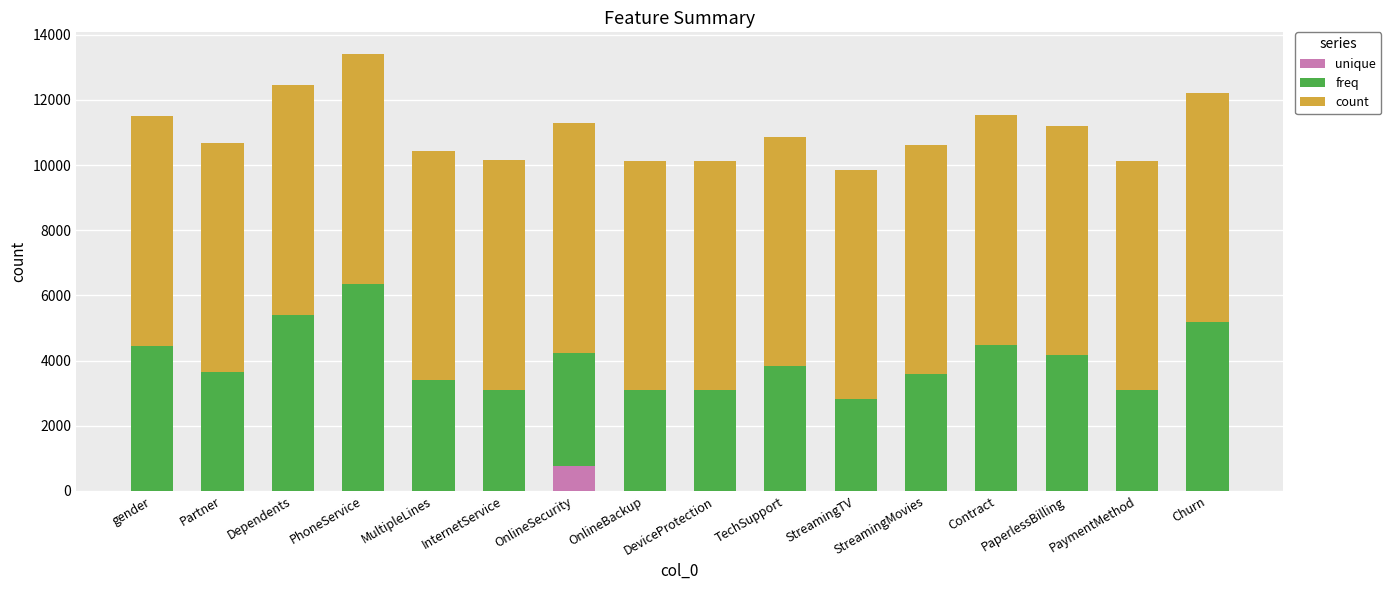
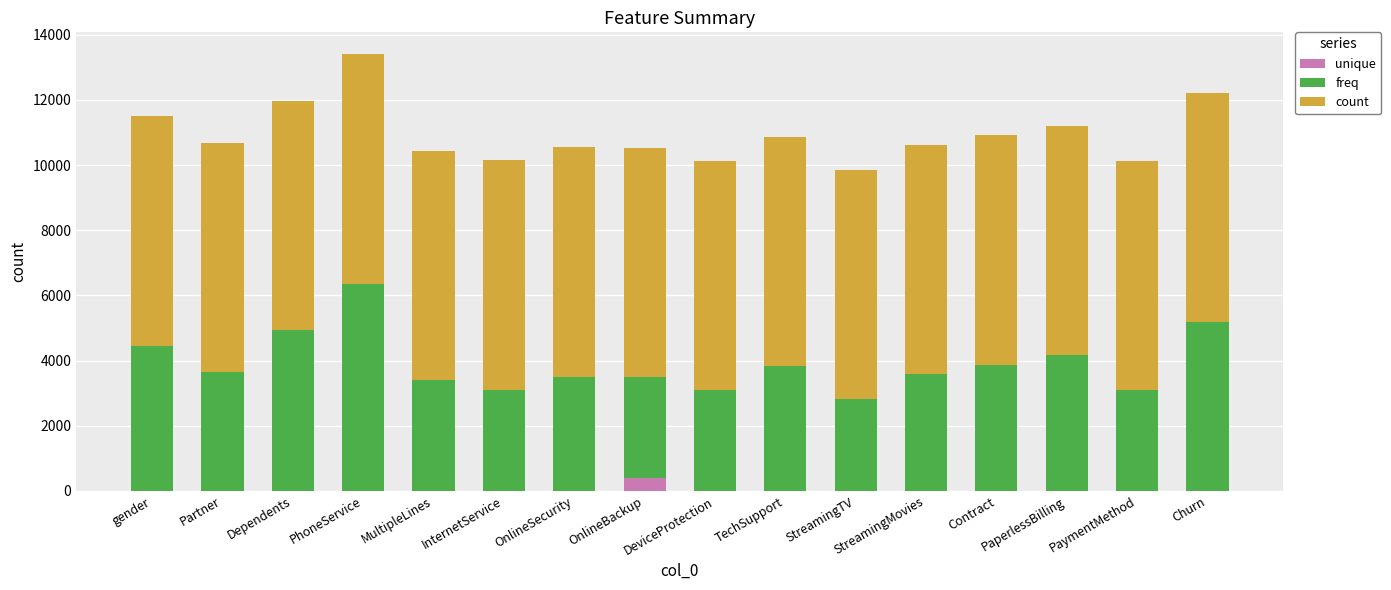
  {
    "unique": {
-     "OnlineSecurity": 800,
-     "OnlineBackup": 0
+     "OnlineSecurity": 0,
+     "OnlineBackup": 400
    },
    "freq": {
      "gender": 4500,
      "Partner": 3600,
-     "Dependents": 5400,
+     "Dependents": 4900,
      "PhoneService": 6400,
      "MultipleLines": 3400,
      "InternetService": 3100,
      "OnlineSecurity": 3500,
      "OnlineBackup": 3100,
      "DeviceProtection": 3100,
      "TechSupport": 3800,
      "StreamingTV": 2800,
      "StreamingMovies": 3600,
-     "Contract": 4500,
+     "Contract": 3900,
      "PaperlessBilling": 4200,
      "PaymentMethod": 3100,
      "Churn": 5200
    },
    "count": {
      "gender": 7000,
      "Partner": 7000,
      "Dependents": 7000,
      "PhoneService": 7000,
      "MultipleLines": 7000,
      "InternetService": 7000,
      "OnlineSecurity": 7000,
      "OnlineBackup": 7000,
      "DeviceProtection": 7000,
      "TechSupport": 7000,
      "StreamingTV": 7000,
      "StreamingMovies": 7000,
      "Contract": 7000,
      "PaperlessBilling": 7000,
      "PaymentMethod": 7000,
      "Churn": 7000
    }
  }
